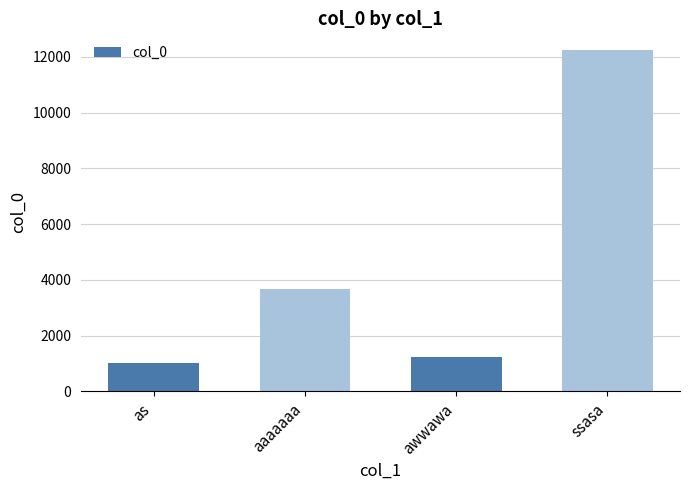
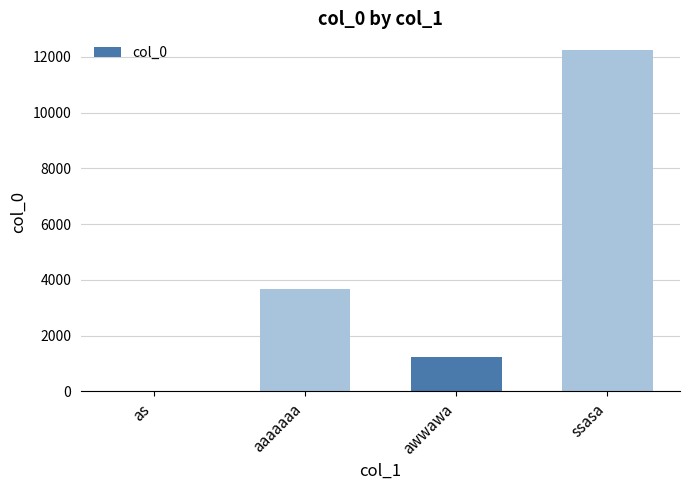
  {
-   "as": 1000,
+   "as": 0,
    "aaaaaaa": 3700,
    "awwawa": 1200,
    "ssasa": 12200
  }
